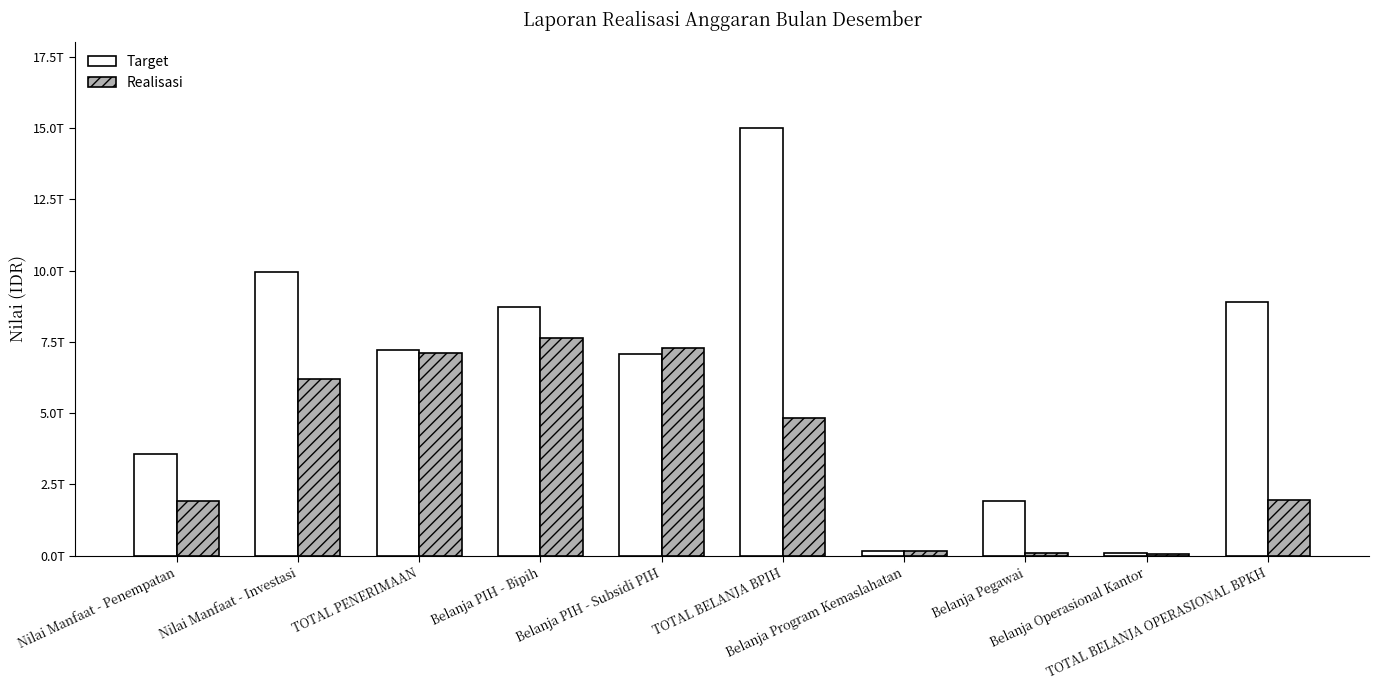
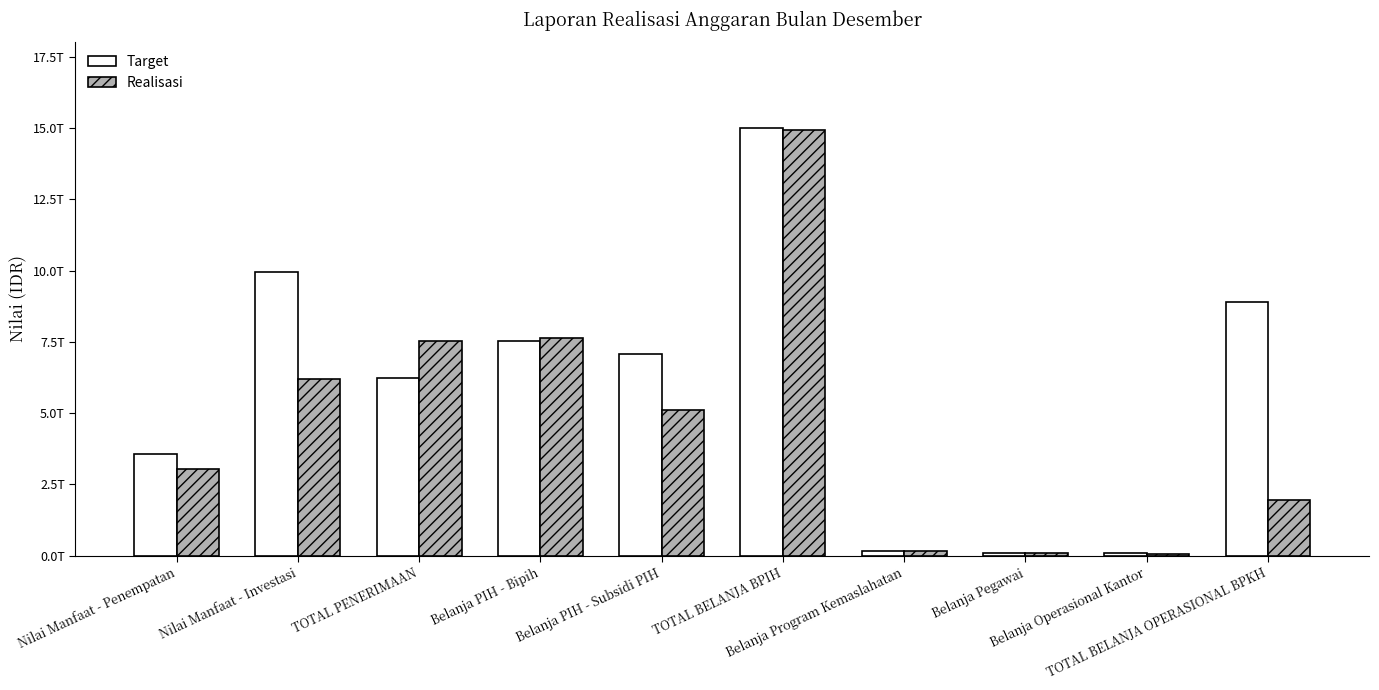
  {
    "Target": {
      "Nilai Manfaat - Penempatan": "3.6T",
      "Nilai Manfaat - Investasi": "10.0T",
-     "TOTAL PENERIMAAN": "7.2T",
-     "Belanja PIH - Bipih": "8.7T",
+     "TOTAL PENERIMAAN": "6.2T",
+     "Belanja PIH - Bipih": "7.5T",
      "Belanja PIH - Subsidi PIH": "7.1T",
      "TOTAL BELANJA BPIH": "15.0T",
      "Belanja Program Kemaslahatan": "0.2T",
-     "Belanja Pegawai": "1.9T",
+     "Belanja Pegawai": "0.1T",
      "Belanja Operasional Kantor": "0.1T",
      "TOTAL BELANJA OPERASIONAL BPKH": "8.9T"
    },
    "Realisasi": {
-     "Nilai Manfaat - Penempatan": "1.9T",
+     "Nilai Manfaat - Penempatan": "3.0T",
      "Nilai Manfaat - Investasi": "6.2T",
-     "TOTAL PENERIMAAN": "7.1T",
+     "TOTAL PENERIMAAN": "7.5T",
      "Belanja PIH - Bipih": "7.6T",
-     "Belanja PIH - Subsidi PIH": "7.3T",
-     "TOTAL BELANJA BPIH": "4.8T",
+     "Belanja PIH - Subsidi PIH": "5.1T",
+     "TOTAL BELANJA BPIH": "14.9T",
      "Belanja Program Kemaslahatan": "0.2T",
      "Belanja Pegawai": "0.1T",
      "TOTAL BELANJA OPERASIONAL BPKH": "1.9T"
    }
  }
